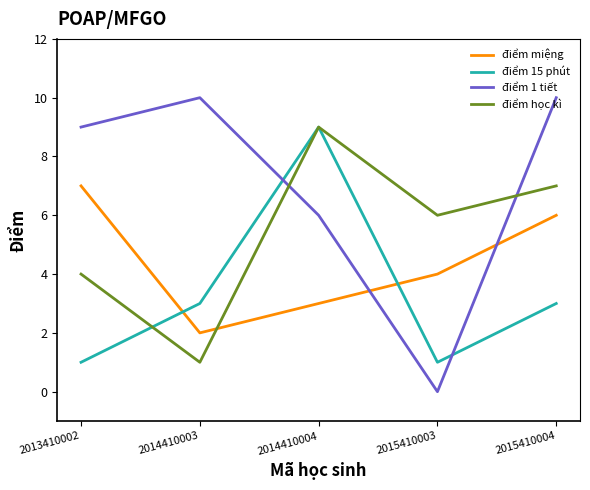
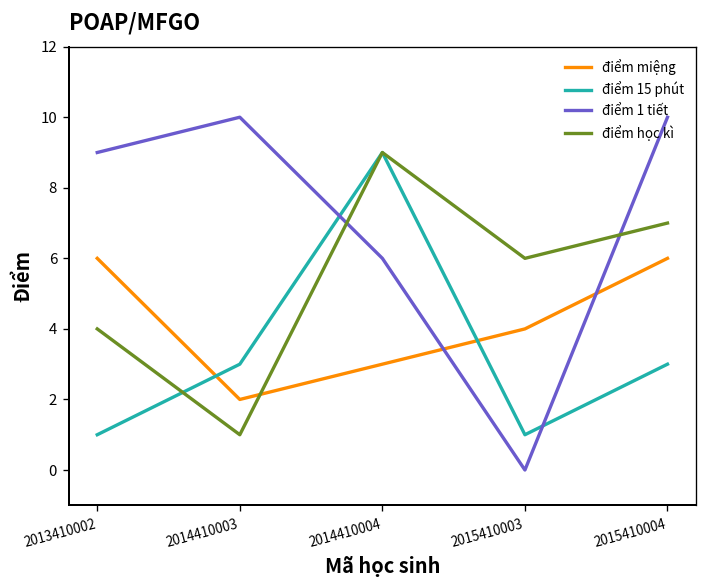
  {
    "điểm miệng": {
-     "2013410002": 7,
+     "2013410002": 6,
      "2014410003": 2,
      "2014410004": 3,
      "2015410003": 4,
      "2015410004": 6
    },
    "điểm 15 phút": {
      "2013410002": 1,
      "2014410003": 3,
      "2015410003": 1,
      "2015410004": 3
    },
    "điểm 1 tiết": {
      "2013410002": 9,
      "2014410003": 10,
      "2014410004": 6,
      "2015410003": 0,
      "2015410004": 10
    },
    "điểm học kì": {
      "2013410002": 4,
      "2014410003": 1,
      "2015410003": 6,
      "2015410004": 7
    }
  }
